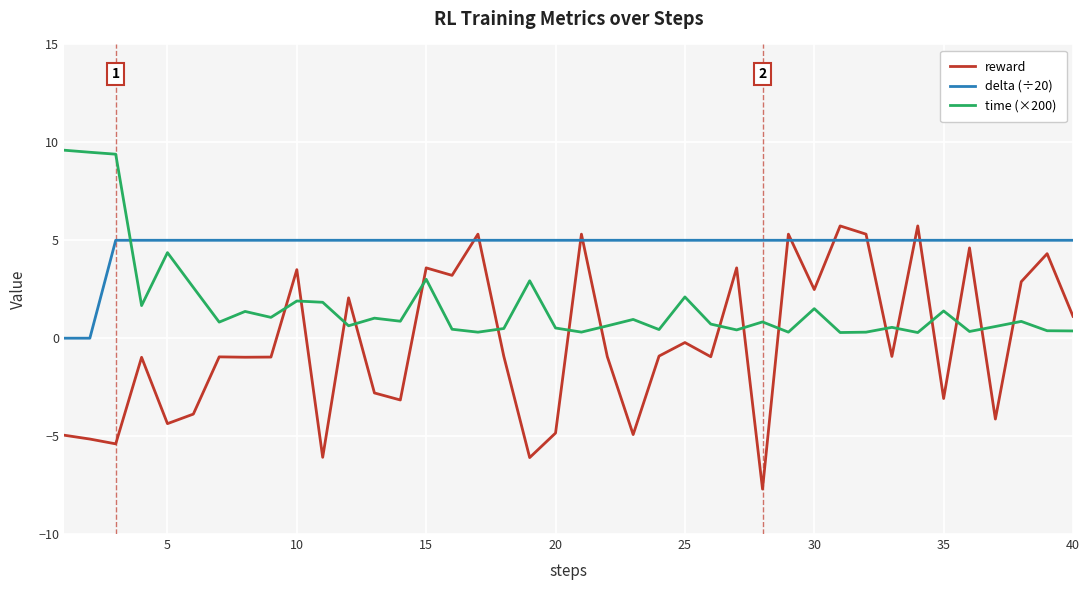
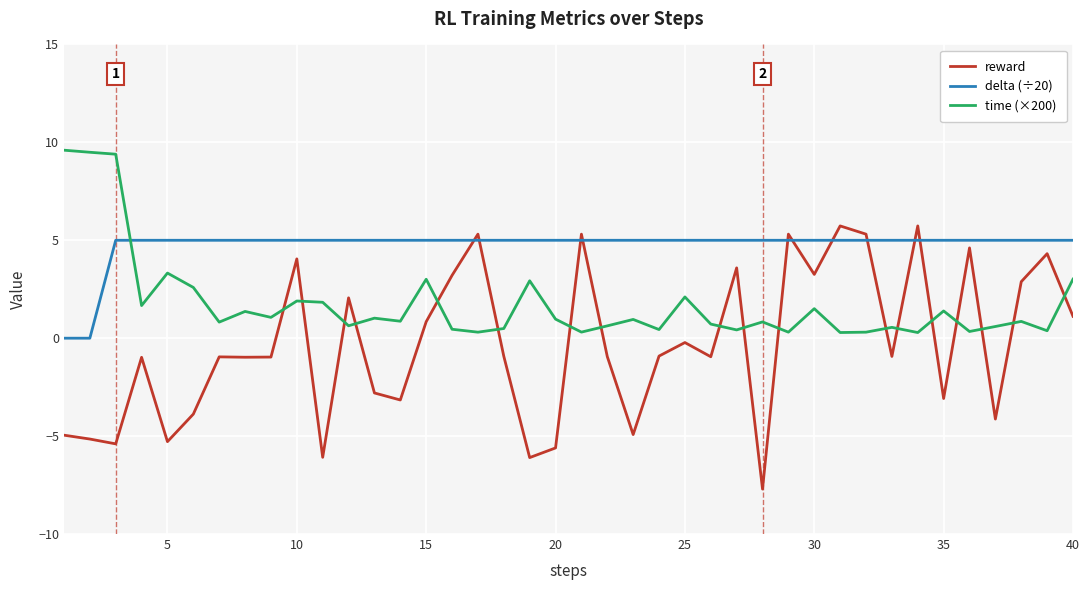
  {
    "reward": {
-     "5": -4.4,
-     "10": 3.5,
-     "15": 3.6,
-     "20": -4.8,
+     "5": -5.3,
+     "10": 4.1,
+     "15": 0.8,
+     "20": -5.6,
      "25": -0.2,
-     "30": 2.5,
+     "30": 3.3,
      "35": -3.1,
      "40": 1.1
    },
    "delta (÷20)": {
      "5": 5.0,
      "10": 5.0,
      "15": 5.0,
      "20": 5.0,
      "25": 5.0,
      "30": 5.0,
      "35": 5.0,
      "40": 5.0
    },
    "time (×200)": {
-     "5": 4.4,
+     "5": 3.3,
      "10": 1.9,
      "15": 3.0,
-     "20": 0.5,
+     "20": 1.0,
      "25": 2.1,
      "30": 1.5,
      "35": 1.4,
-     "40": 0.4
+     "40": 3.0
    }
  }
